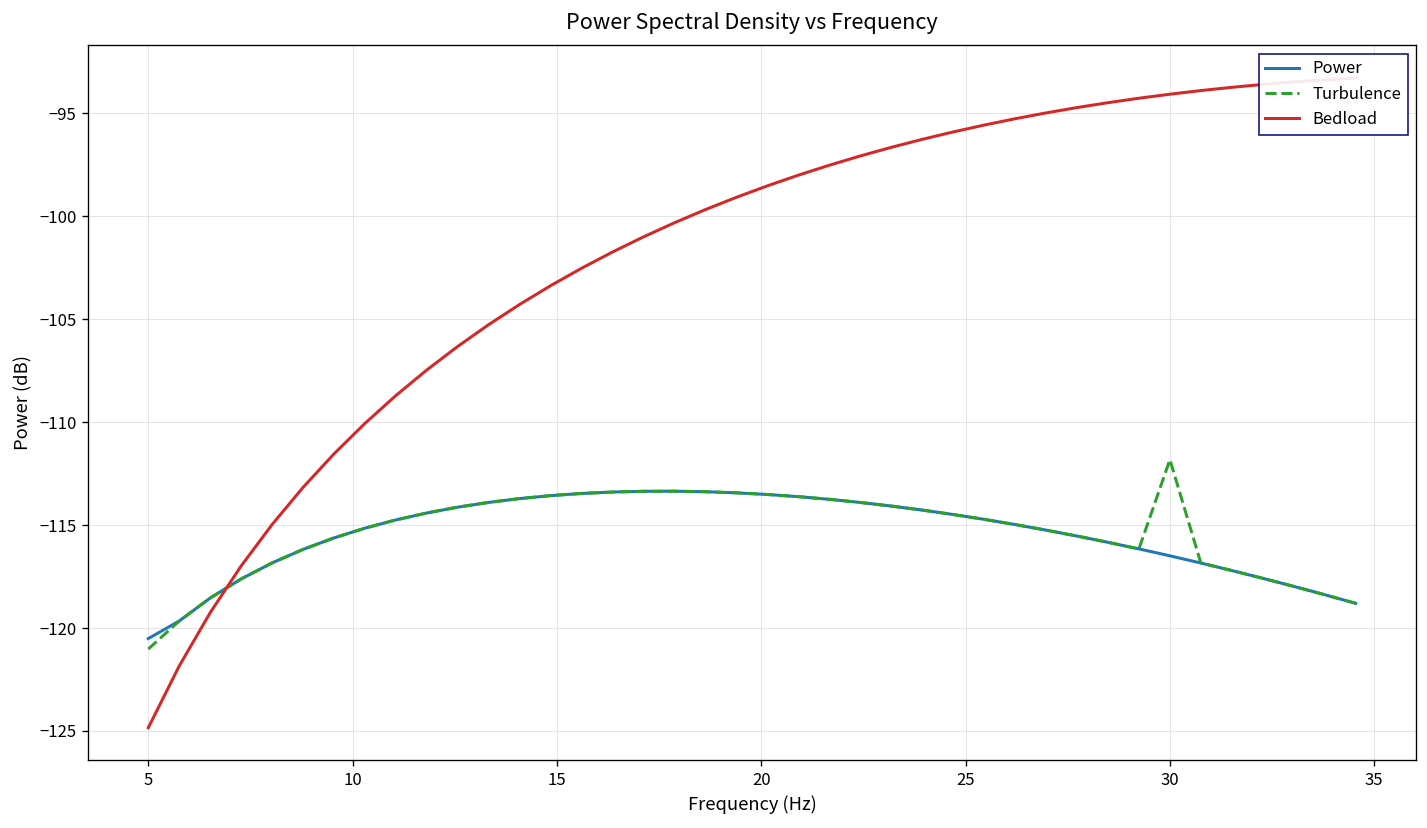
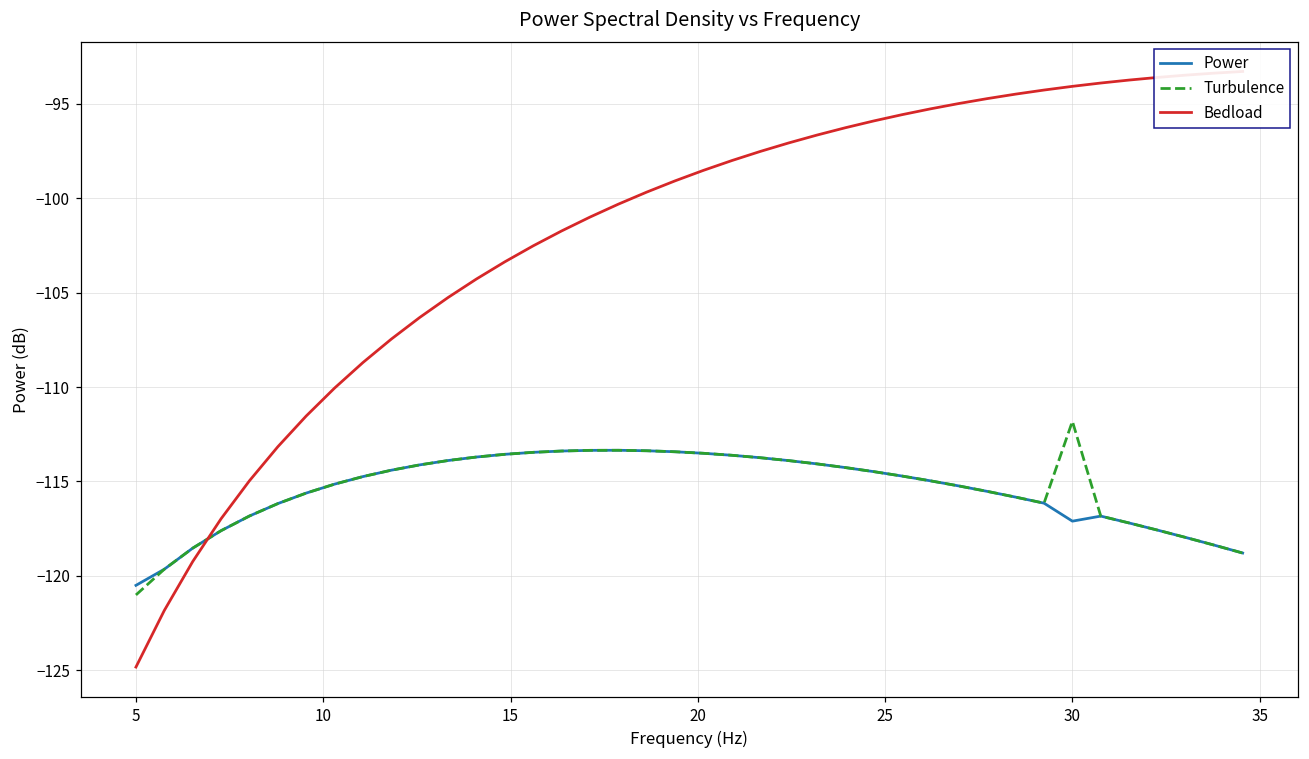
  {
    "Power": {
      "5": -120.5,
-     "30": -116.5
+     "30": -117.1
    },
    "Turbulence": {
      "5": -121.0,
      "30": -111.8
    },
    "Bedload": {
      "5": -124.8,
      "30": -94.1
    }
  }
